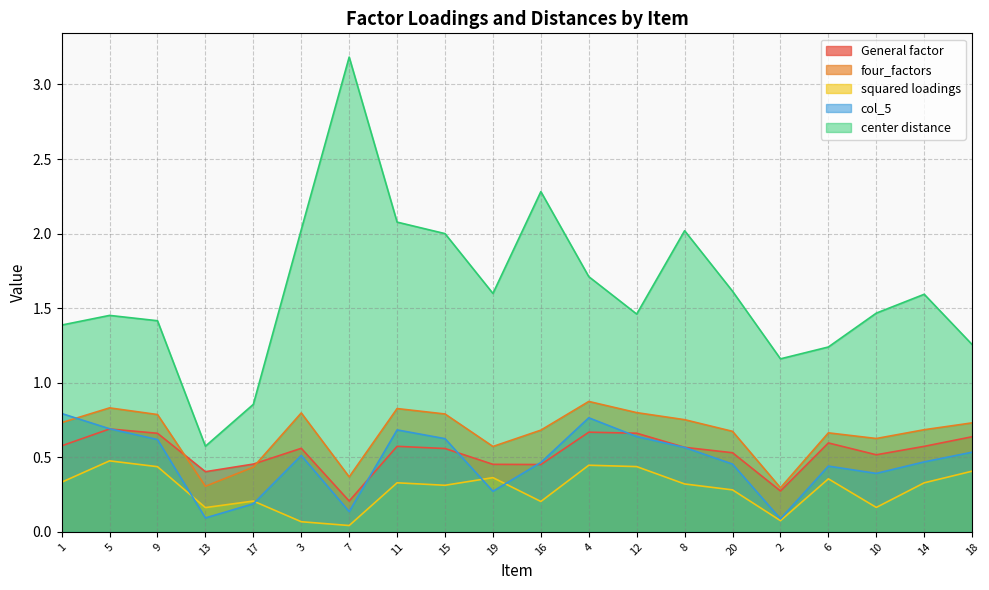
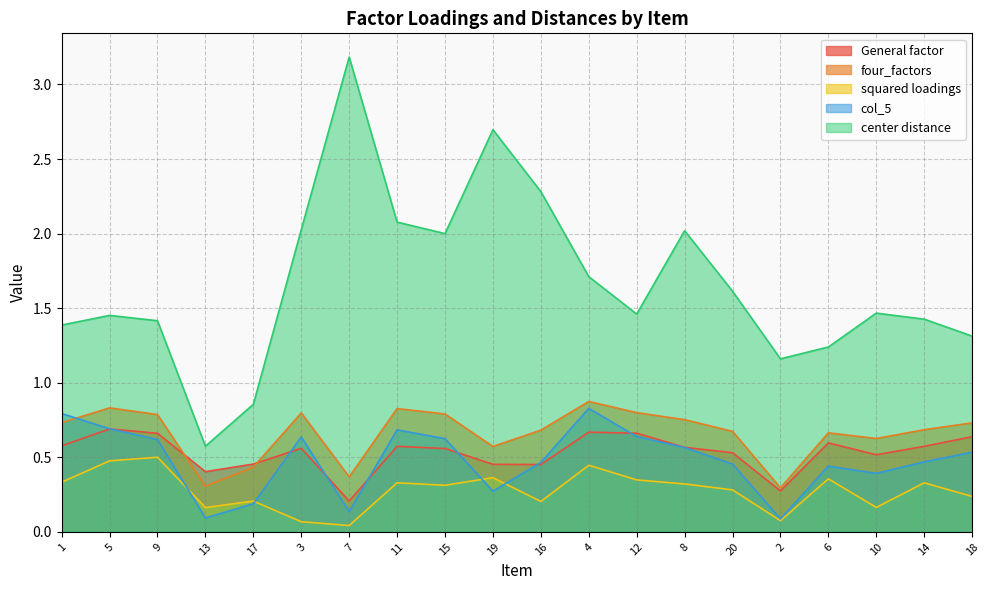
  {
    "squared loadings": {
      "1": 0.33,
      "5": 0.48,
-     "9": 0.44,
+     "9": 0.50,
      "13": 0.16,
      "17": 0.21,
      "3": 0.07,
      "7": 0.04,
      "11": 0.33,
      "15": 0.31,
      "19": 0.36,
      "16": 0.20,
      "4": 0.45,
-     "12": 0.44,
+     "12": 0.35,
      "8": 0.32,
      "20": 0.28,
      "6": 0.36,
      "10": 0.16,
      "14": 0.33,
-     "18": 0.41
+     "18": 0.24
    },
    "col_5": {
      "1": 0.79,
      "9": 0.62,
      "13": 0.09,
      "17": 0.19,
-     "3": 0.51,
+     "3": 0.64,
      "7": 0.14,
      "11": 0.68,
      "15": 0.63,
      "19": 0.27,
-     "4": 0.77,
+     "4": 0.83,
      "12": 0.64,
      "20": 0.45,
      "6": 0.44,
      "10": 0.39,
      "14": 0.47,
      "18": 0.53
    },
    "center distance": {
      "1": 1.39,
      "5": 1.45,
      "9": 1.42,
      "13": 0.57,
      "17": 0.86,
      "3": 2.03,
      "7": 3.18,
      "11": 2.08,
      "15": 2.00,
-     "19": 1.60,
+     "19": 2.70,
      "16": 2.28,
      "4": 1.71,
      "12": 1.46,
      "8": 2.02,
      "20": 1.61,
      "2": 1.16,
      "6": 1.24,
      "10": 1.47,
-     "14": 1.59,
-     "18": 1.26
+     "14": 1.43,
+     "18": 1.31
    }
  }
